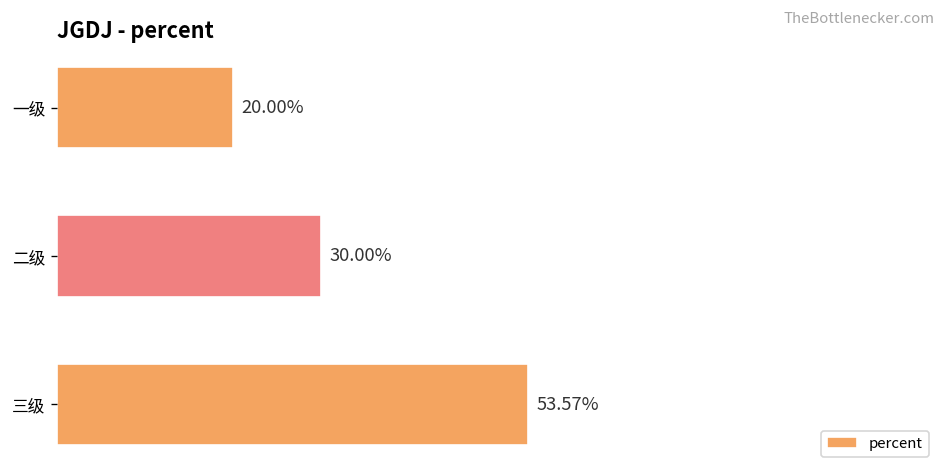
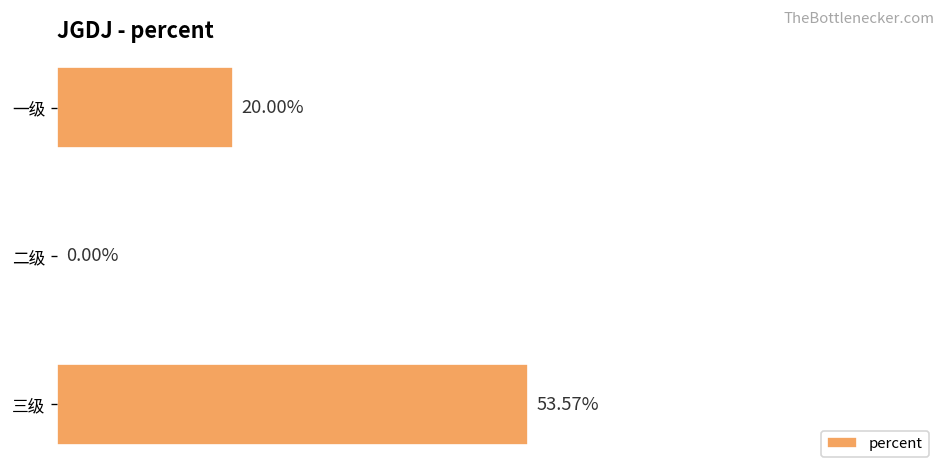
  {
    "一级": "20.00%",
-   "二级": "30.00%",
+   "二级": "0.00%",
    "三级": "53.57%"
  }
